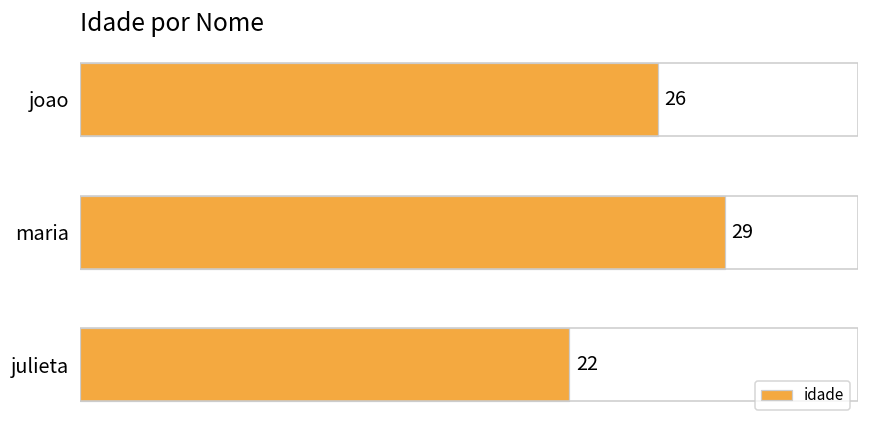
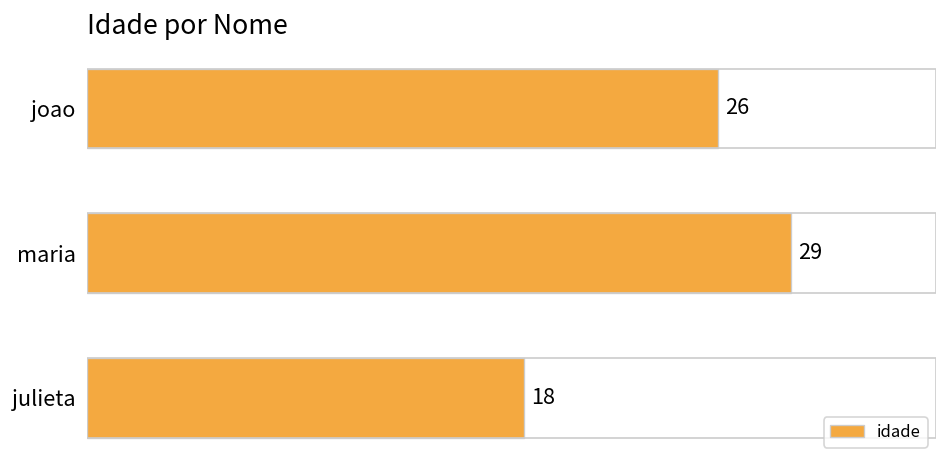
  {
    "joao": 26,
    "maria": 29,
-   "julieta": 22
+   "julieta": 18
  }
